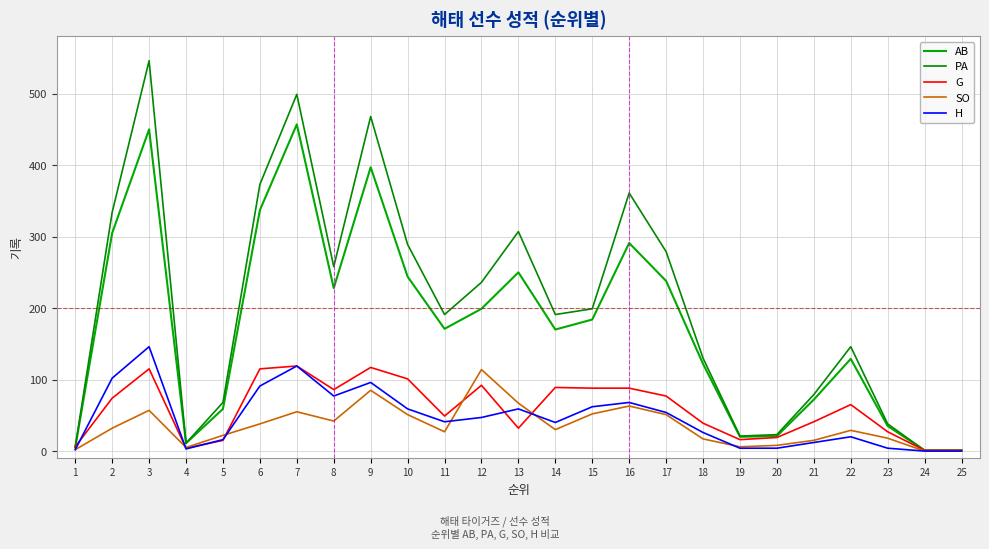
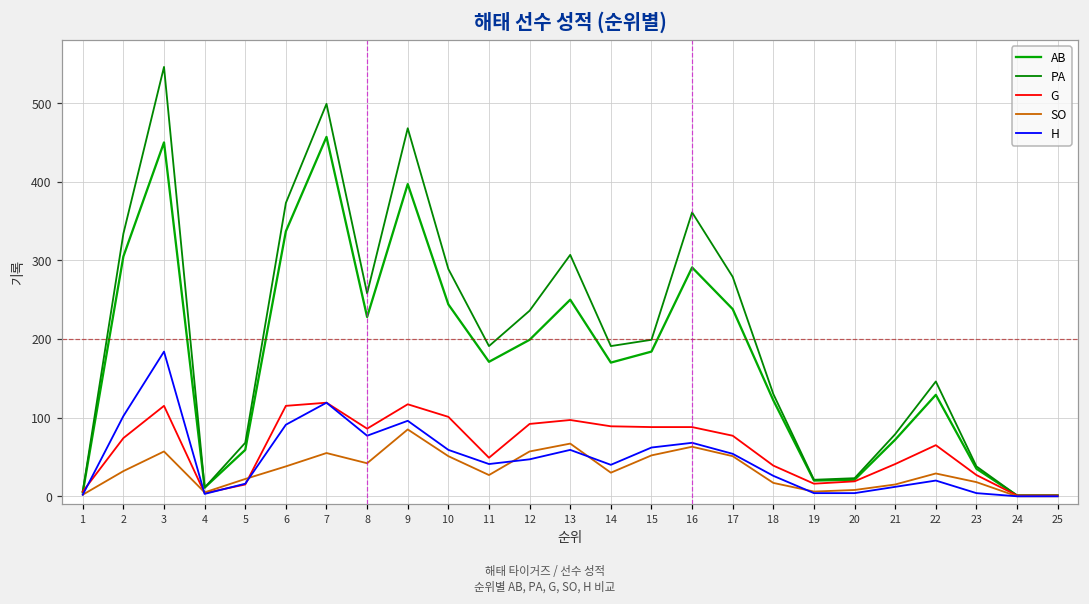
  {
    "G": {
      "2": 70,
      "3": 120,
      "6": 120,
      "8": 90,
      "9": 120,
      "10": 100,
      "11": 50,
      "12": 90,
-     "13": 30,
+     "13": 100,
      "14": 90,
      "15": 90,
      "16": 90,
      "17": 80,
      "18": 40,
      "19": 20,
      "21": 40,
      "22": 70,
      "23": 30
    },
    "SO": {
      "2": 30,
      "3": 60,
      "5": 20,
      "6": 40,
      "7": 60,
      "8": 40,
      "9": 90,
      "10": 50,
      "11": 30,
-     "12": 110,
+     "12": 60,
      "13": 70,
      "14": 30,
      "15": 50,
      "16": 60,
      "18": 20,
      "20": 10,
      "22": 30,
      "23": 20
    },
    "H": {
      "2": 100,
-     "3": 150,
+     "3": 180,
      "6": 90,
      "8": 80,
      "9": 100,
      "10": 60,
      "11": 40,
      "12": 50,
      "13": 60,
      "14": 40,
      "15": 60,
      "16": 70,
      "18": 30,
      "20": 0,
      "22": 20,
      "23": 0
    }
  }
